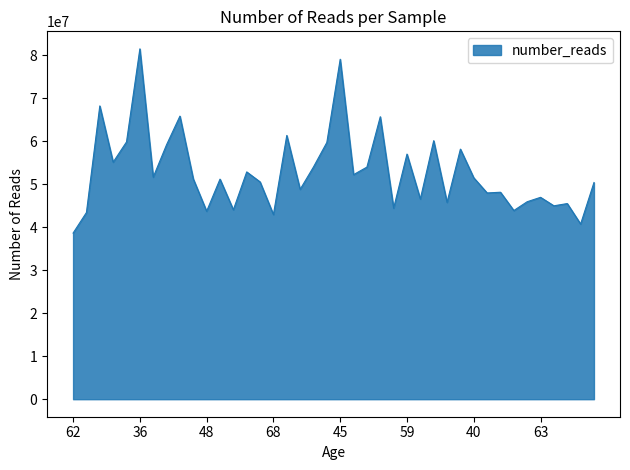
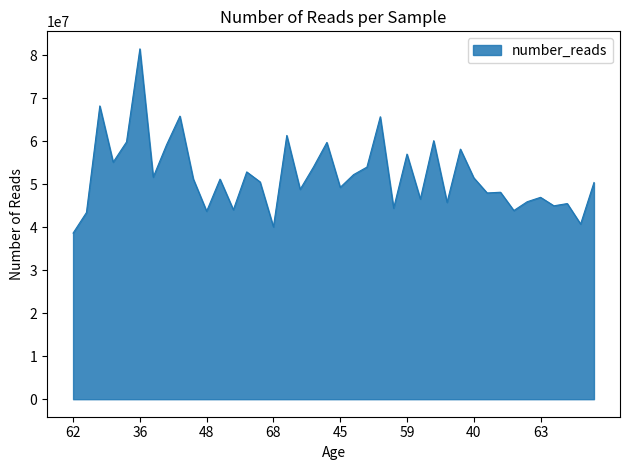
  {
    "62": 39000000,
    "48": 44000000,
-   "68": 43000000,
-   "45": 79000000,
+   "68": 40000000,
+   "45": 49000000,
    "59": 57000000,
    "40": 51000000,
    "63": 47000000
  }
